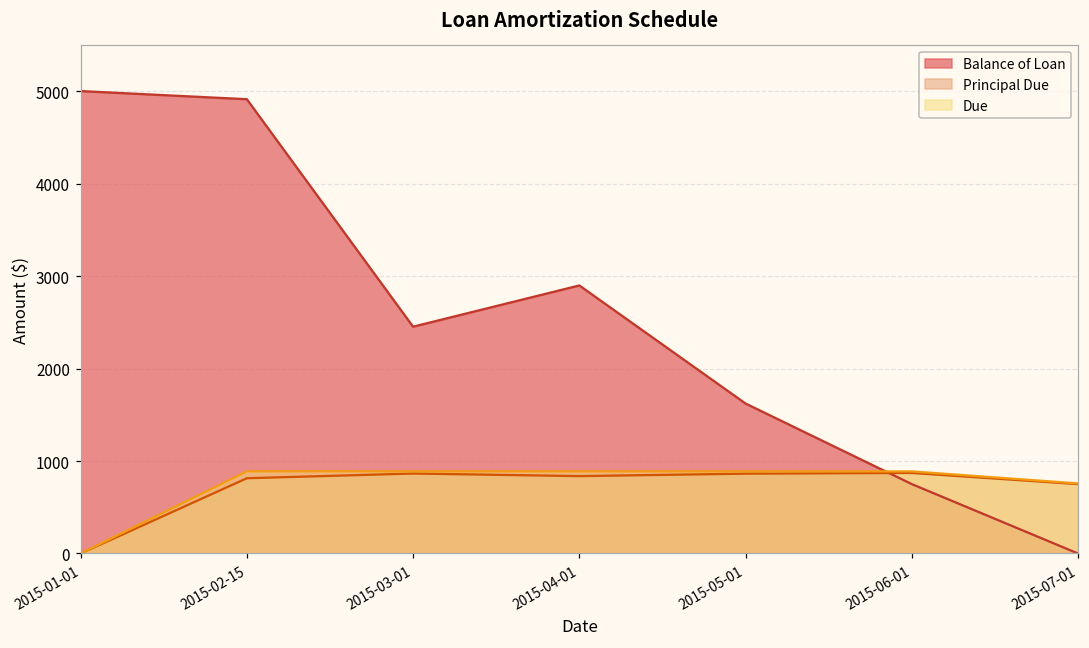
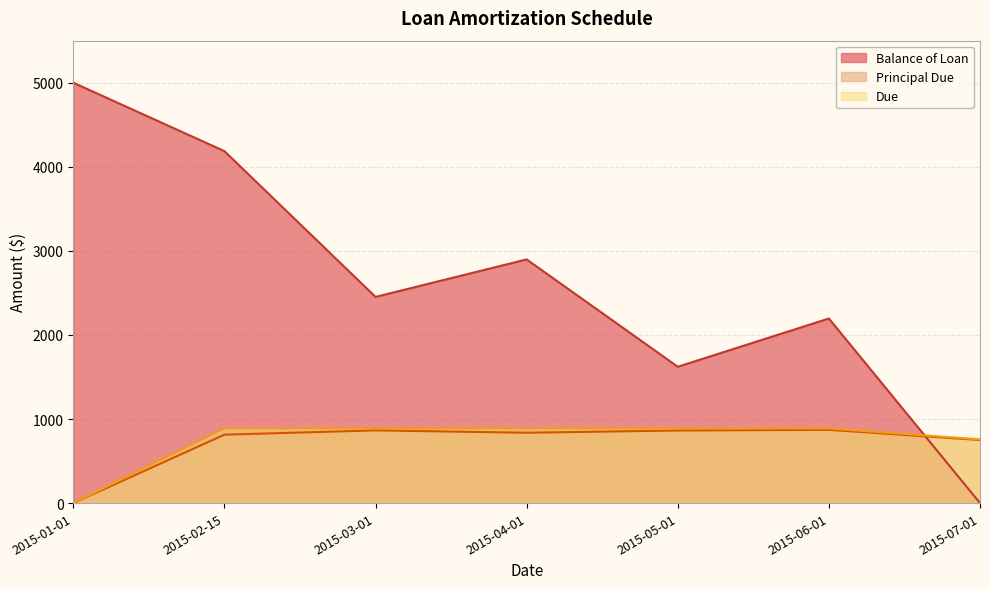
  {
    "Balance of Loan": {
      "2015-01-01": 5000,
-     "2015-02-15": 4900,
+     "2015-02-15": 4200,
      "2015-03-01": 2500,
      "2015-04-01": 2900,
      "2015-05-01": 1600,
-     "2015-06-01": 800,
+     "2015-06-01": 2200,
      "2015-07-01": 0
    }
  }
